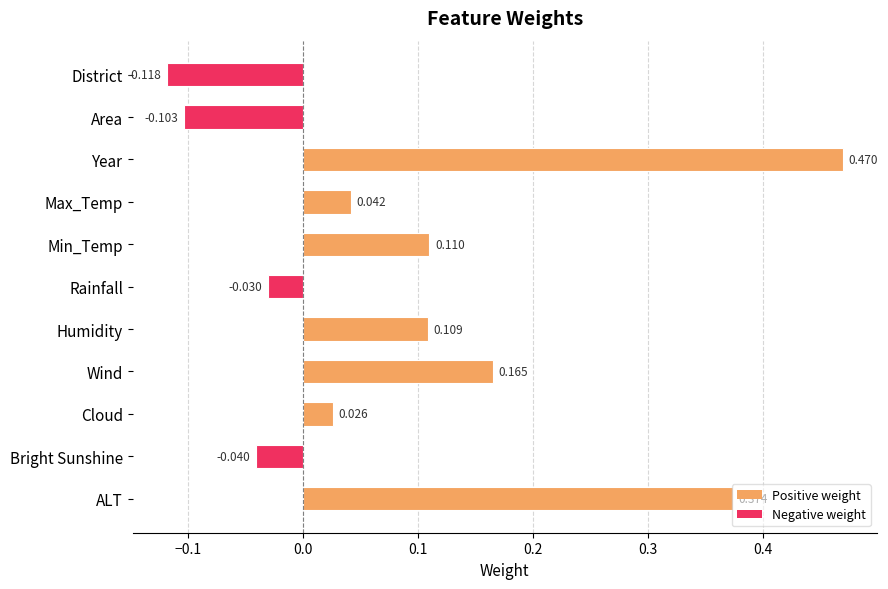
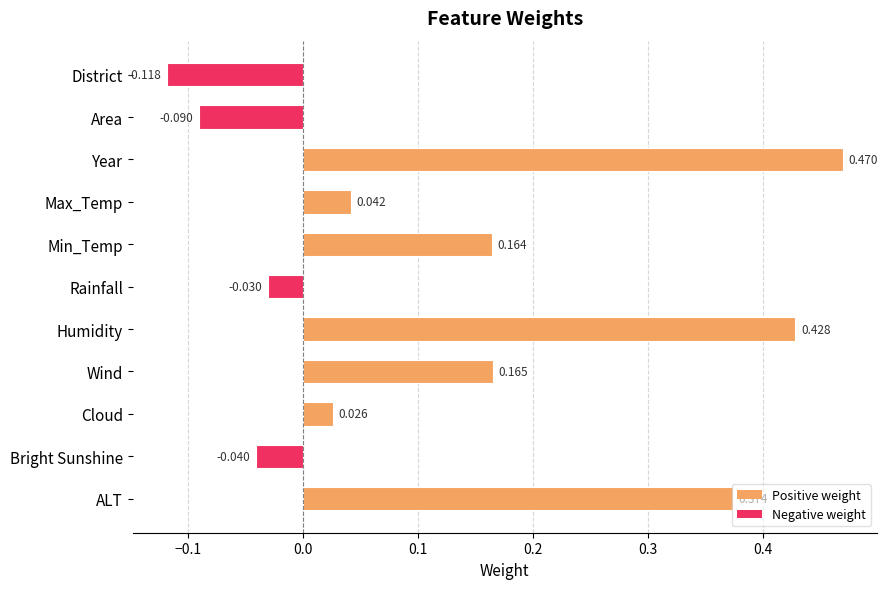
  {
    "District": -0.118,
-   "Area": -0.103,
+   "Area": -0.090,
    "Year": 0.470,
    "Max_Temp": 0.042,
-   "Min_Temp": 0.110,
+   "Min_Temp": 0.164,
    "Rainfall": -0.030,
-   "Humidity": 0.109,
+   "Humidity": 0.428,
    "Wind": 0.165,
    "Cloud": 0.026,
    "Bright Sunshine": -0.040
  }
